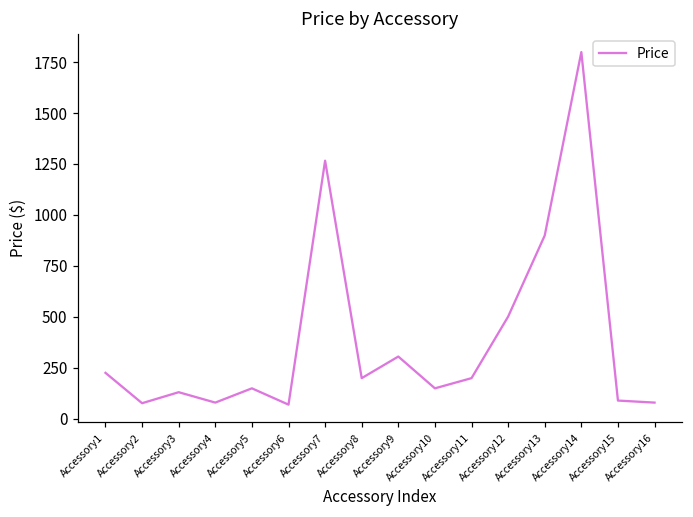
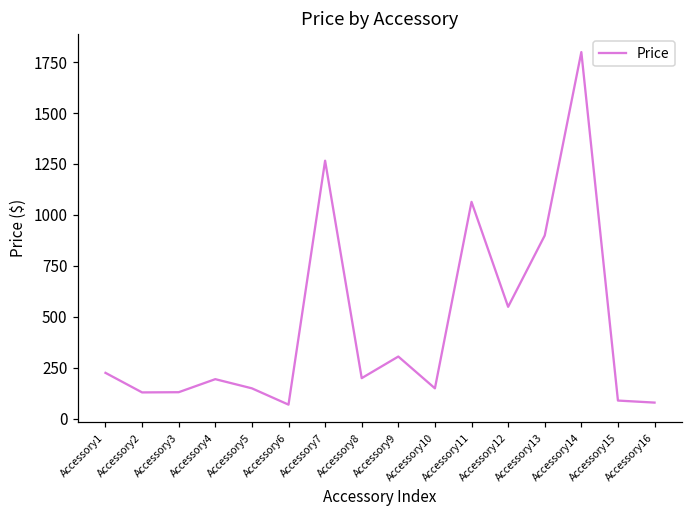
  {
    "Accessory1": 230,
-   "Accessory2": 80,
+   "Accessory2": 130,
    "Accessory3": 130,
-   "Accessory4": 80,
+   "Accessory4": 190,
    "Accessory5": 150,
    "Accessory6": 70,
    "Accessory7": 1270,
    "Accessory8": 200,
    "Accessory9": 310,
    "Accessory10": 150,
-   "Accessory11": 200,
-   "Accessory12": 500,
+   "Accessory11": 1060,
+   "Accessory12": 550,
    "Accessory13": 900,
    "Accessory14": 1800,
    "Accessory15": 90,
    "Accessory16": 80
  }
